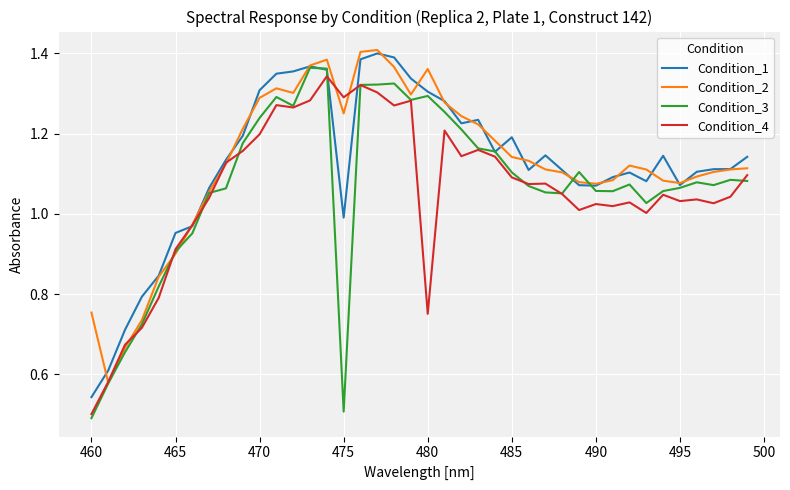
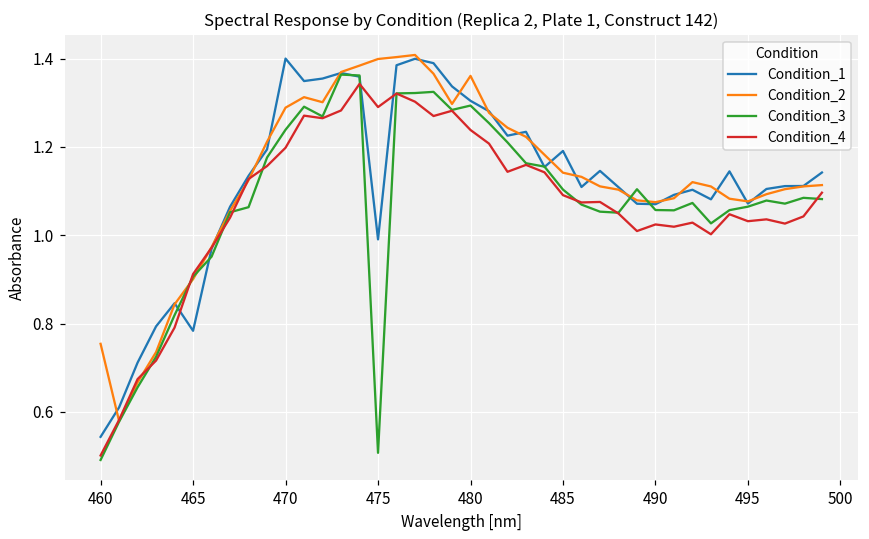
  {
    "Condition_1": {
      "460": 0.54,
-     "465": 0.95,
-     "470": 1.31,
+     "465": 0.78,
+     "470": 1.40,
      "475": 0.99,
      "480": 1.30,
      "485": 1.19
    },
    "Condition_2": {
      "460": 0.75,
      "470": 1.29,
-     "475": 1.25,
+     "475": 1.40,
      "480": 1.36,
      "485": 1.14
    },
    "Condition_3": {
      "460": 0.49,
      "470": 1.24,
      "475": 0.51,
      "480": 1.29,
      "485": 1.10,
      "490": 1.06,
      "495": 1.06
    },
    "Condition_4": {
      "460": 0.50,
      "470": 1.20,
      "475": 1.29,
-     "480": 0.75,
+     "480": 1.24,
      "485": 1.09,
      "490": 1.02,
      "495": 1.03
    }
  }
